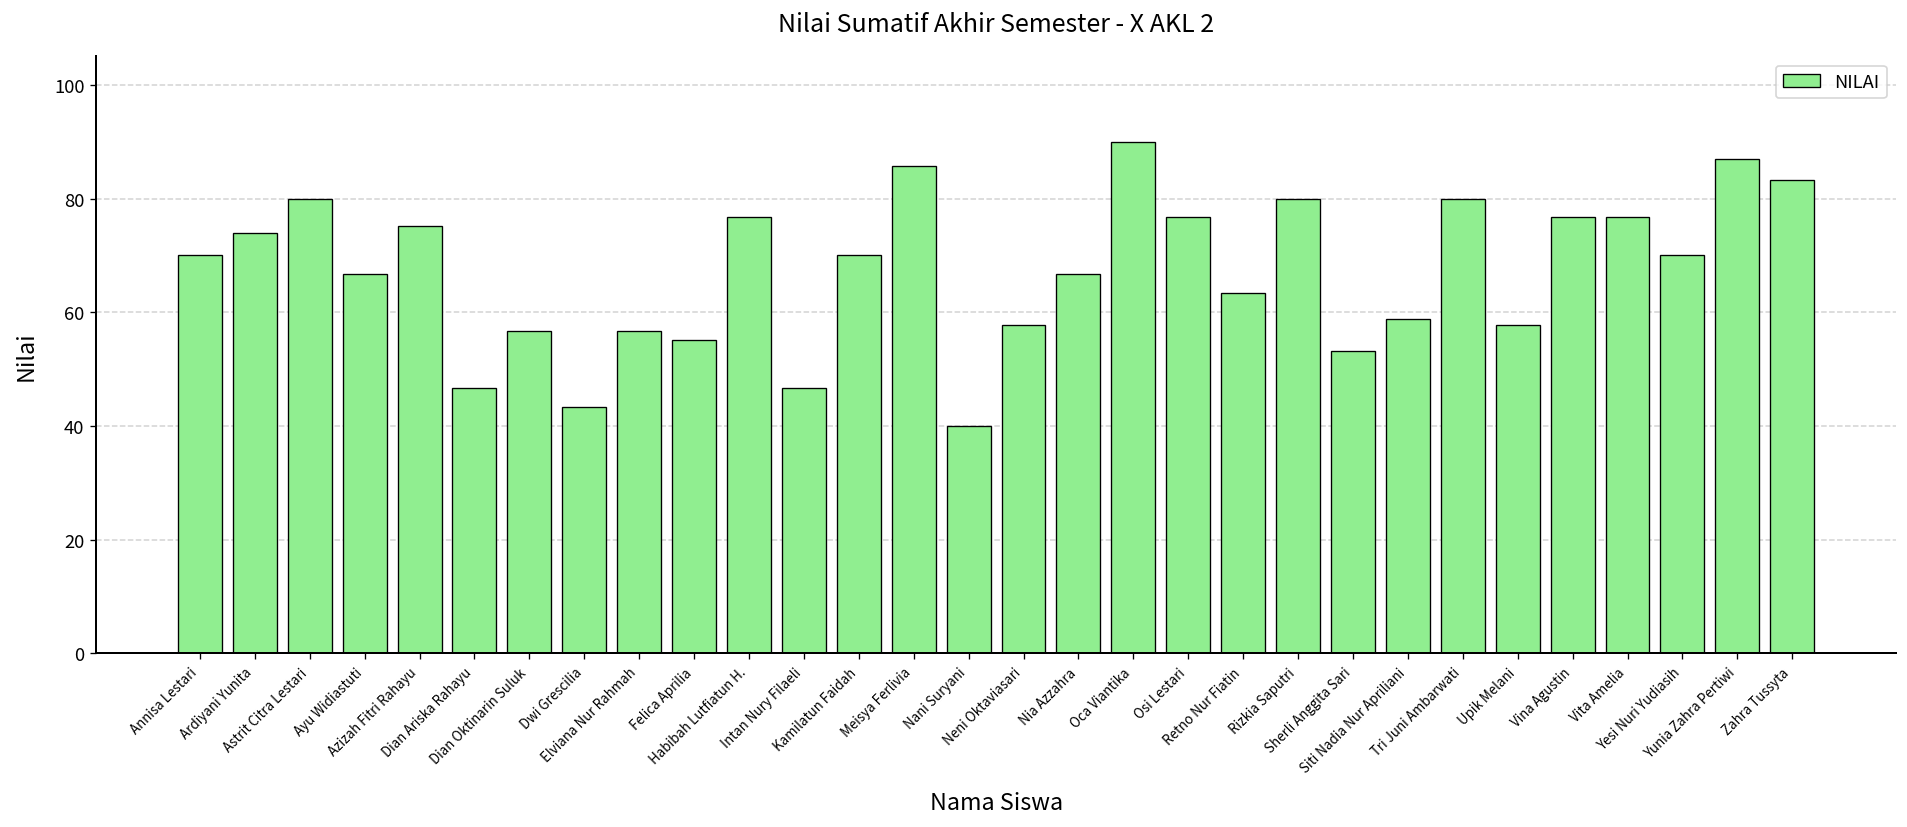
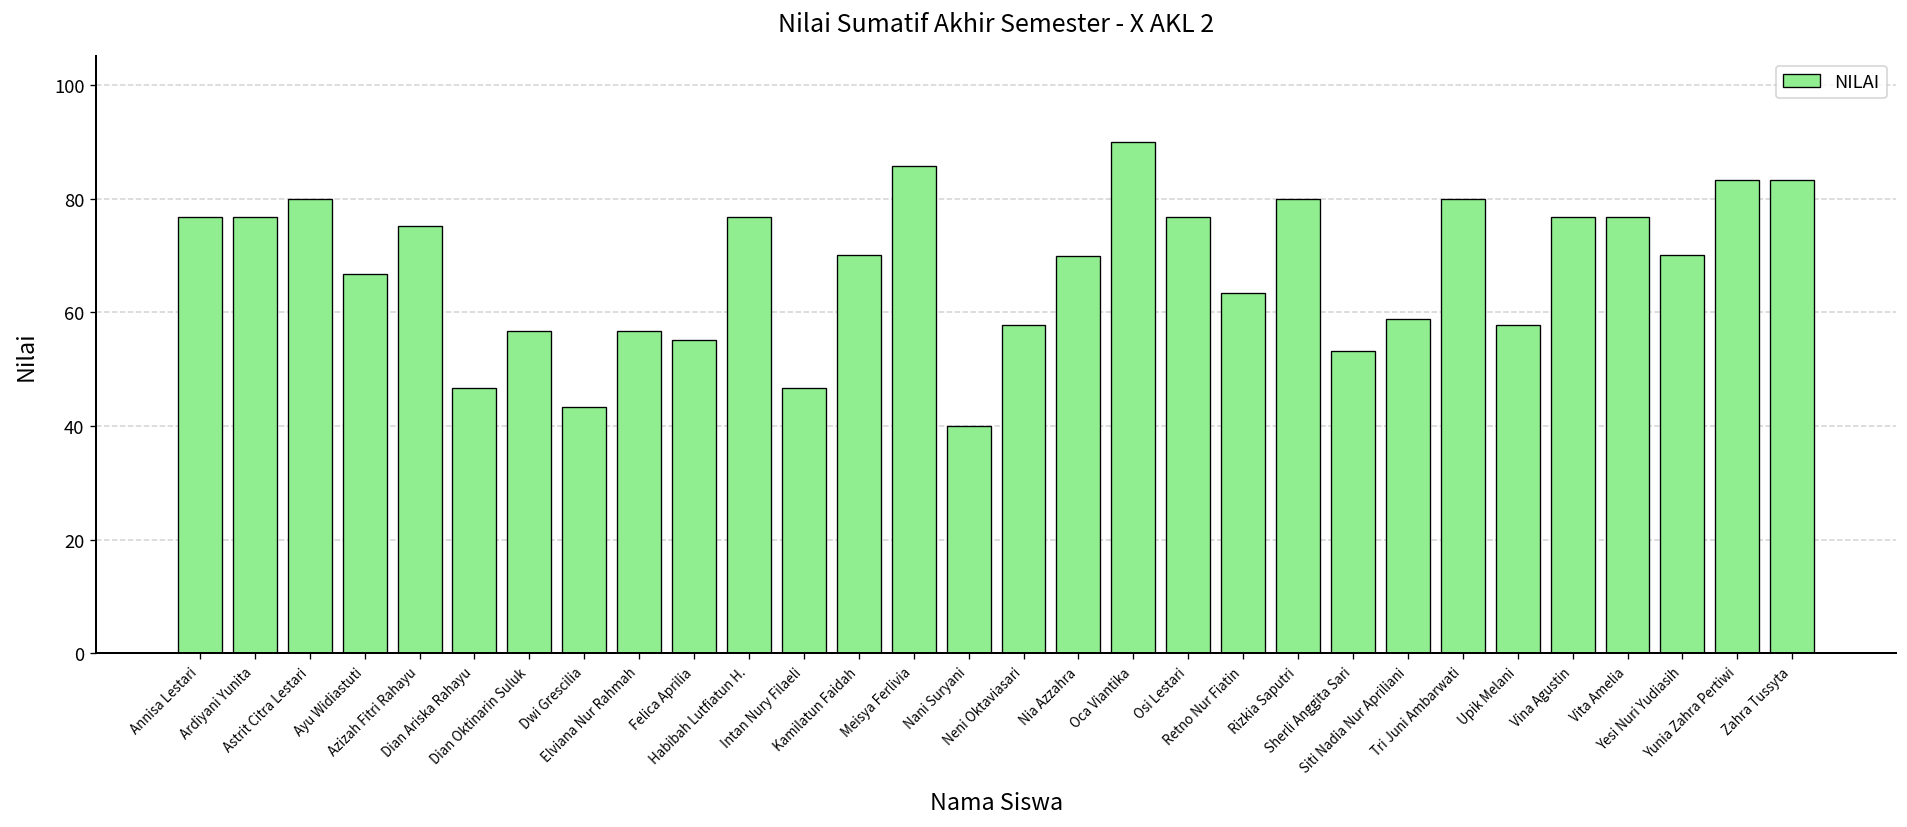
  {
-   "Annisa Lestari": 70,
-   "Ardiyani Yunita": 74,
+   "Annisa Lestari": 77,
+   "Ardiyani Yunita": 77,
    "Astrit Citra Lestari": 80,
    "Ayu Widiastuti": 67,
    "Azizah Fitri Rahayu": 75,
    "Dian Ariska Rahayu": 47,
    "Dian Oktinarin Suluk": 57,
    "Dwi Grescilia": 43,
    "Elviana Nur Rahmah": 57,
    "Felica Aprilia": 55,
    "Habibah Lutfiatun H.": 77,
    "Intan Nury Filaeli": 47,
    "Kamilatun Faidah": 70,
    "Meisya Ferlivia": 86,
    "Nani Suryani": 40,
    "Neni Oktaviasari": 58,
-   "Nia Azzahra": 67,
+   "Nia Azzahra": 70,
    "Oca Viantika": 90,
    "Osi Lestari": 77,
    "Retno Nur Fiatin": 63,
    "Rizkia Saputri": 80,
    "Sherli Anggita Sari": 53,
    "Siti Nadia Nur Apriliani": 59,
    "Tri Juni Ambarwati": 80,
    "Upik Melani": 58,
    "Vina Agustin": 77,
    "Vita Amelia": 77,
    "Yesi Nuri Yudiasih": 70,
-   "Yunia Zahra Pertiwi": 87,
+   "Yunia Zahra Pertiwi": 83,
    "Zahra Tussyta": 83
  }
